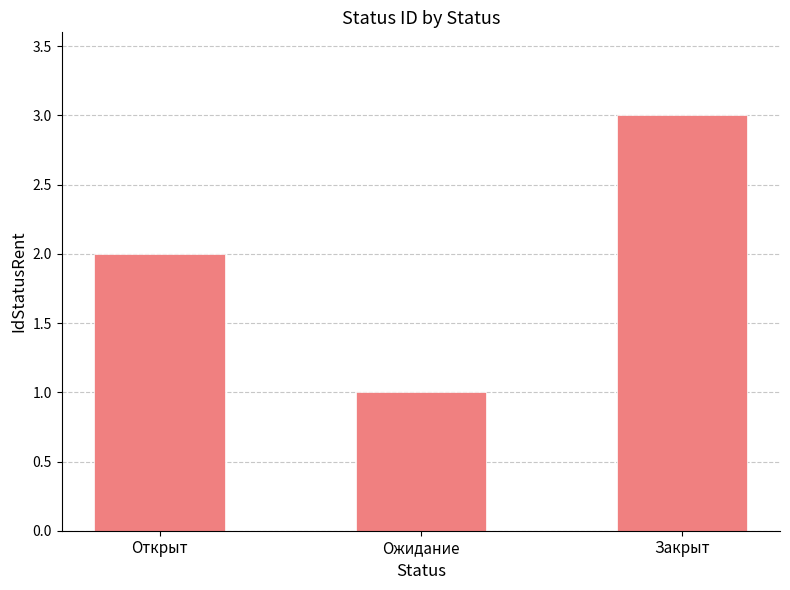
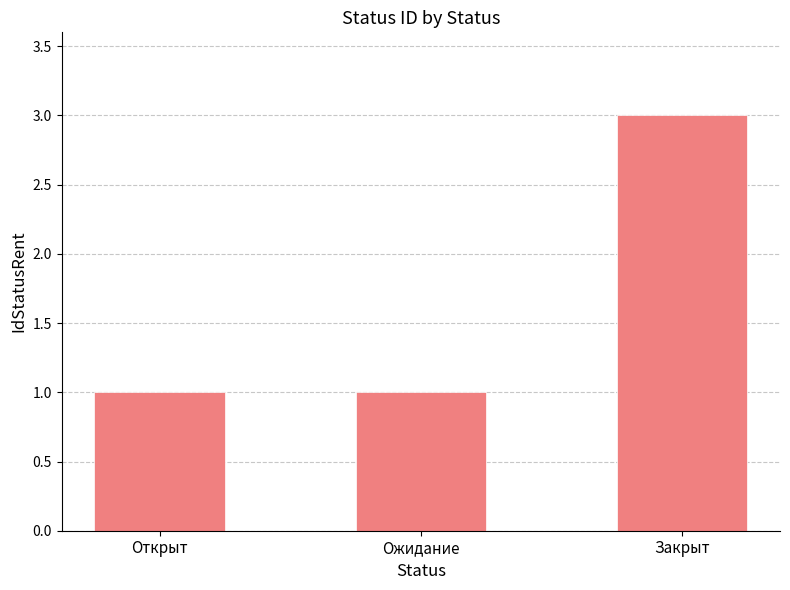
  {
-   "Открыт": 2,
+   "Открыт": 1,
    "Ожидание": 1,
    "Закрыт": 3
  }
